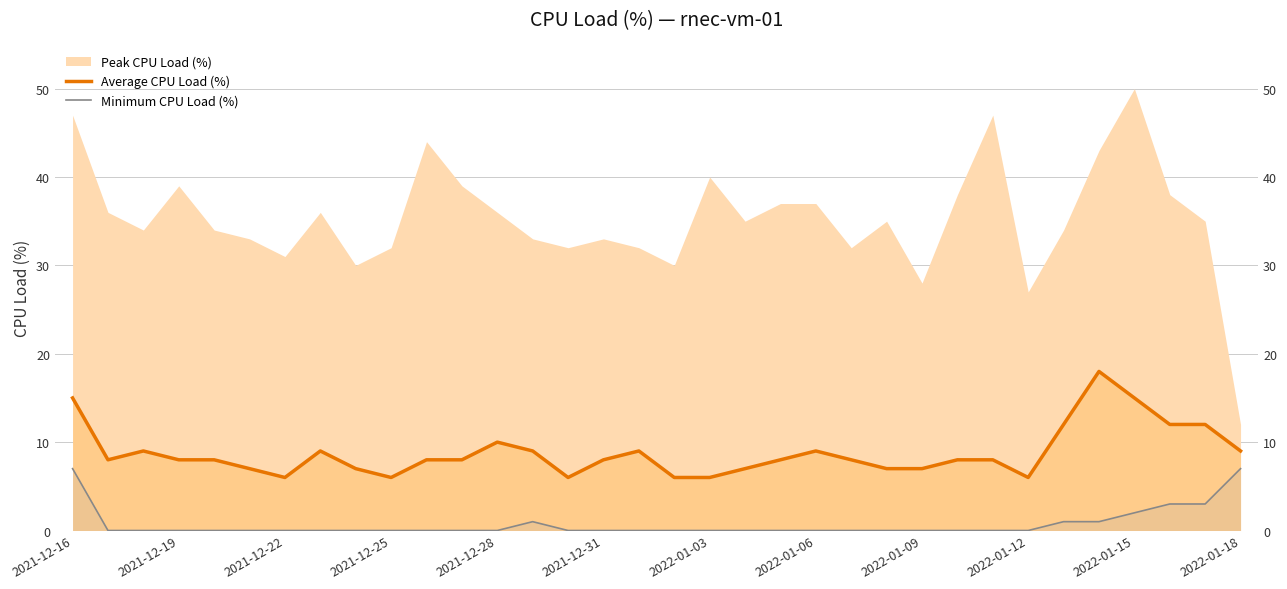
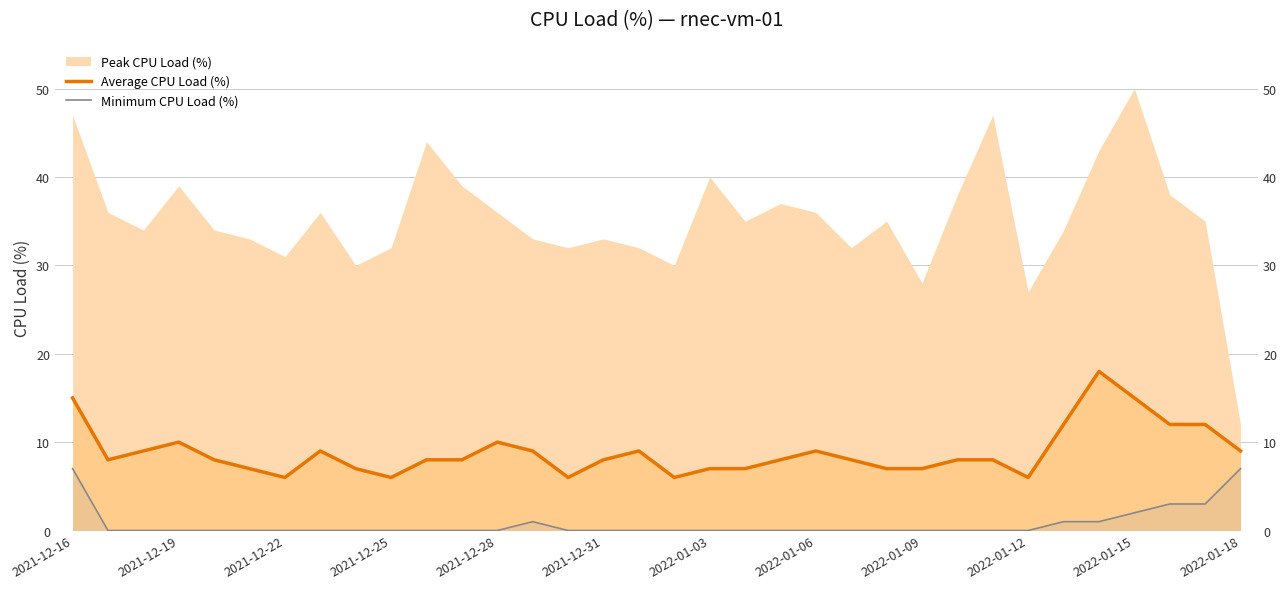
  {
    "Average CPU Load (%)": {
      "2021-12-16": 15,
-     "2021-12-19": 8,
+     "2021-12-19": 10,
      "2021-12-22": 6,
      "2021-12-25": 6,
      "2021-12-28": 10,
      "2021-12-31": 8,
-     "2022-01-03": 6,
+     "2022-01-03": 7,
      "2022-01-06": 9,
      "2022-01-09": 7,
      "2022-01-12": 6,
      "2022-01-15": 15,
      "2022-01-18": 9
    },
    "Peak CPU Load (%)": {
      "2021-12-16": 47,
      "2021-12-19": 39,
      "2021-12-22": 31,
      "2021-12-25": 32,
      "2021-12-28": 36,
      "2021-12-31": 33,
      "2022-01-03": 40,
-     "2022-01-06": 37,
+     "2022-01-06": 36,
      "2022-01-09": 28,
      "2022-01-12": 27,
      "2022-01-15": 50,
      "2022-01-18": 12
    },
    "Minimum CPU Load (%)": {
      "2021-12-16": 7,
      "2021-12-19": 0,
      "2021-12-22": 0,
      "2021-12-25": 0,
      "2021-12-28": 0,
      "2021-12-31": 0,
      "2022-01-03": 0,
      "2022-01-06": 0,
      "2022-01-09": 0,
      "2022-01-12": 0,
      "2022-01-15": 2,
      "2022-01-18": 7
    }
  }
